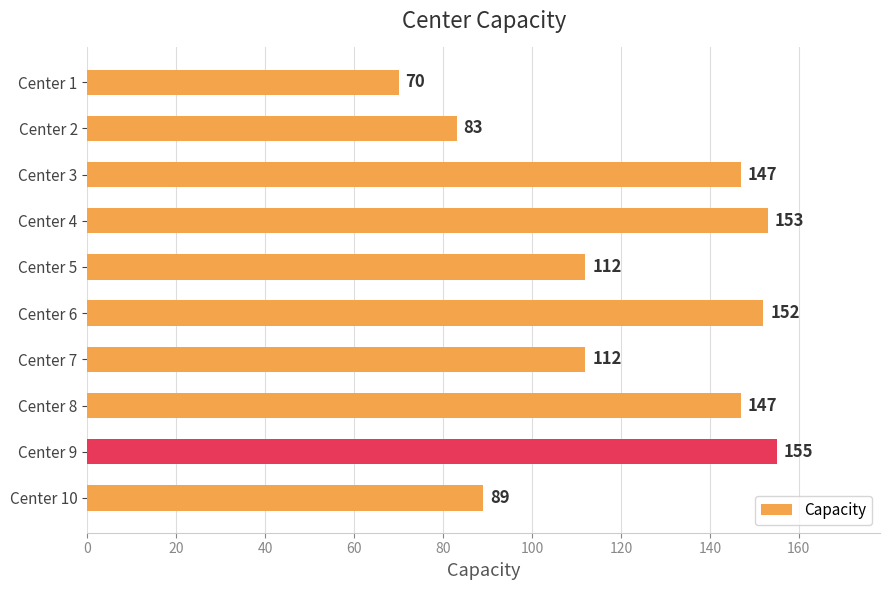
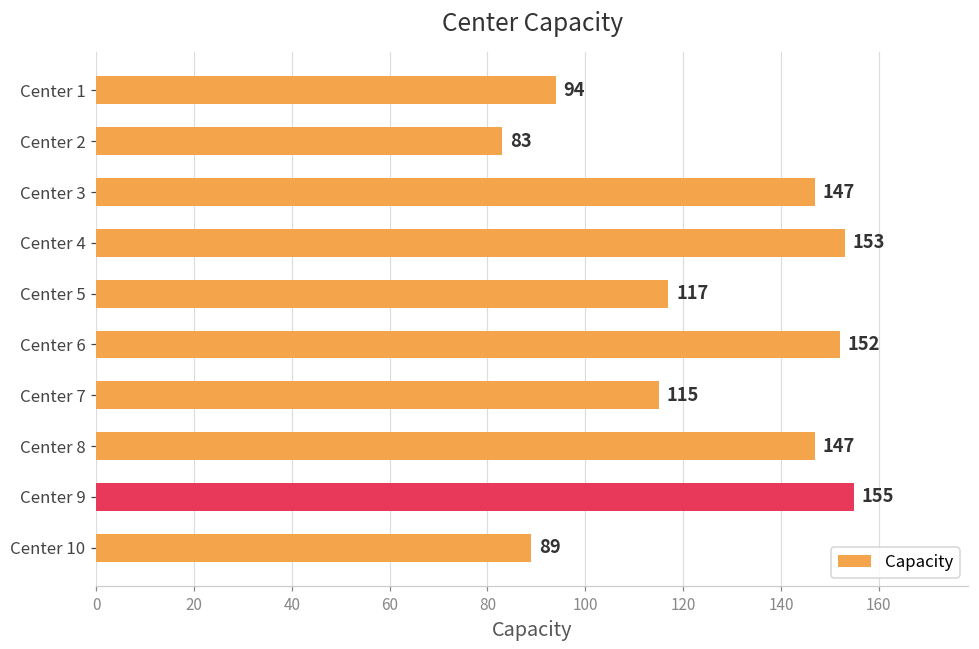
  {
-   "Center 1": 70,
+   "Center 1": 94,
    "Center 2": 83,
    "Center 3": 147,
    "Center 4": 153,
-   "Center 5": 112,
+   "Center 5": 117,
    "Center 6": 152,
-   "Center 7": 112,
+   "Center 7": 115,
    "Center 8": 147,
    "Center 9": 155,
    "Center 10": 89
  }
